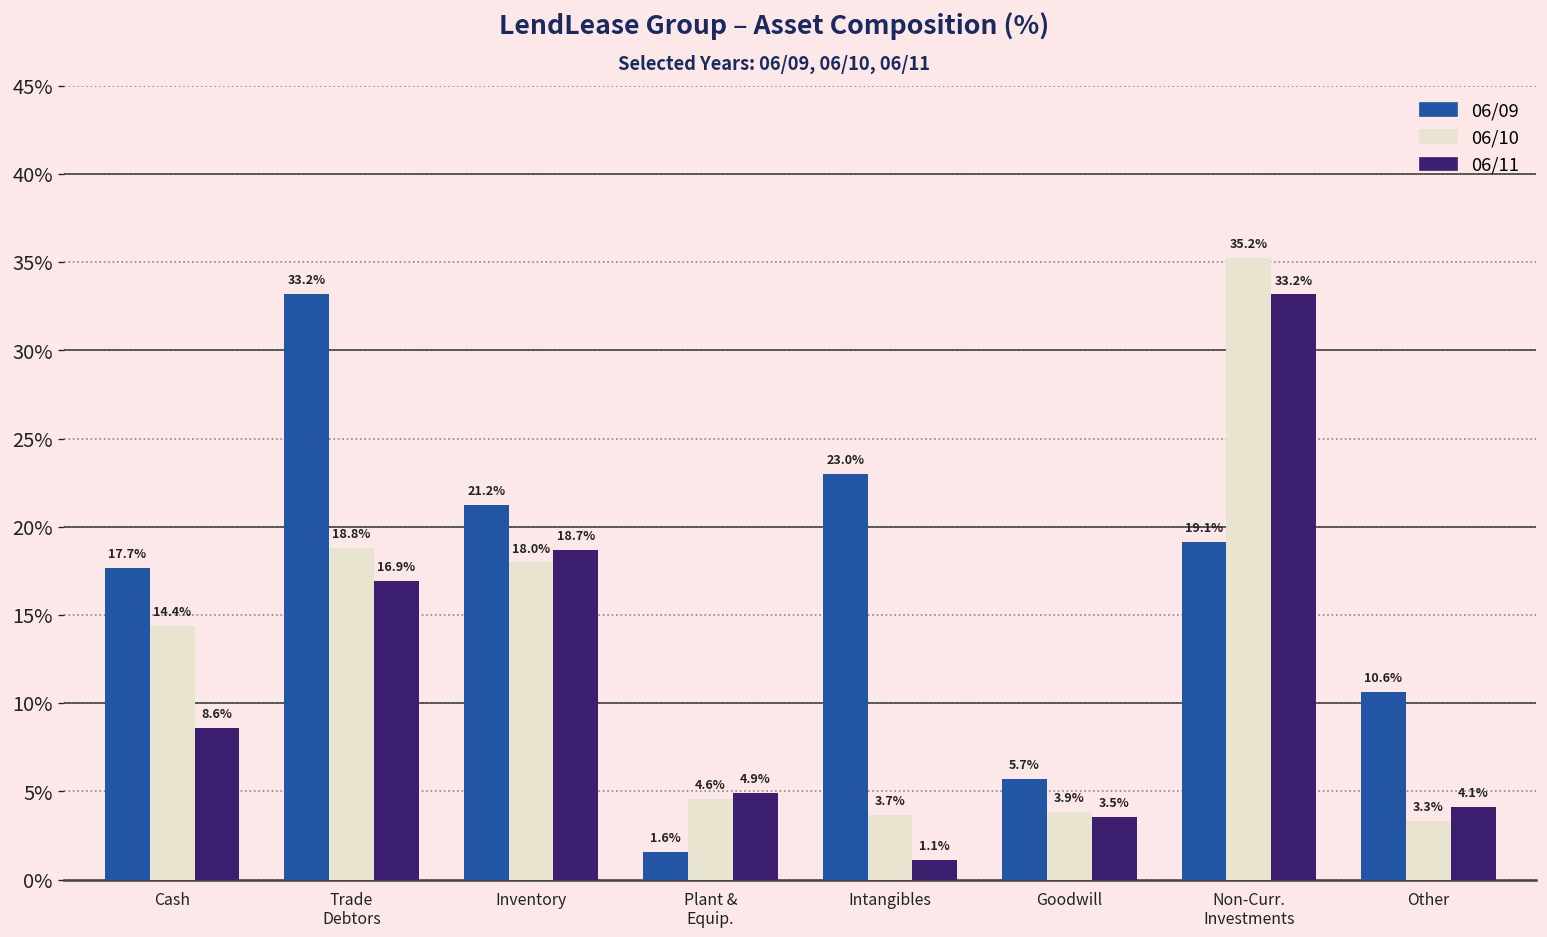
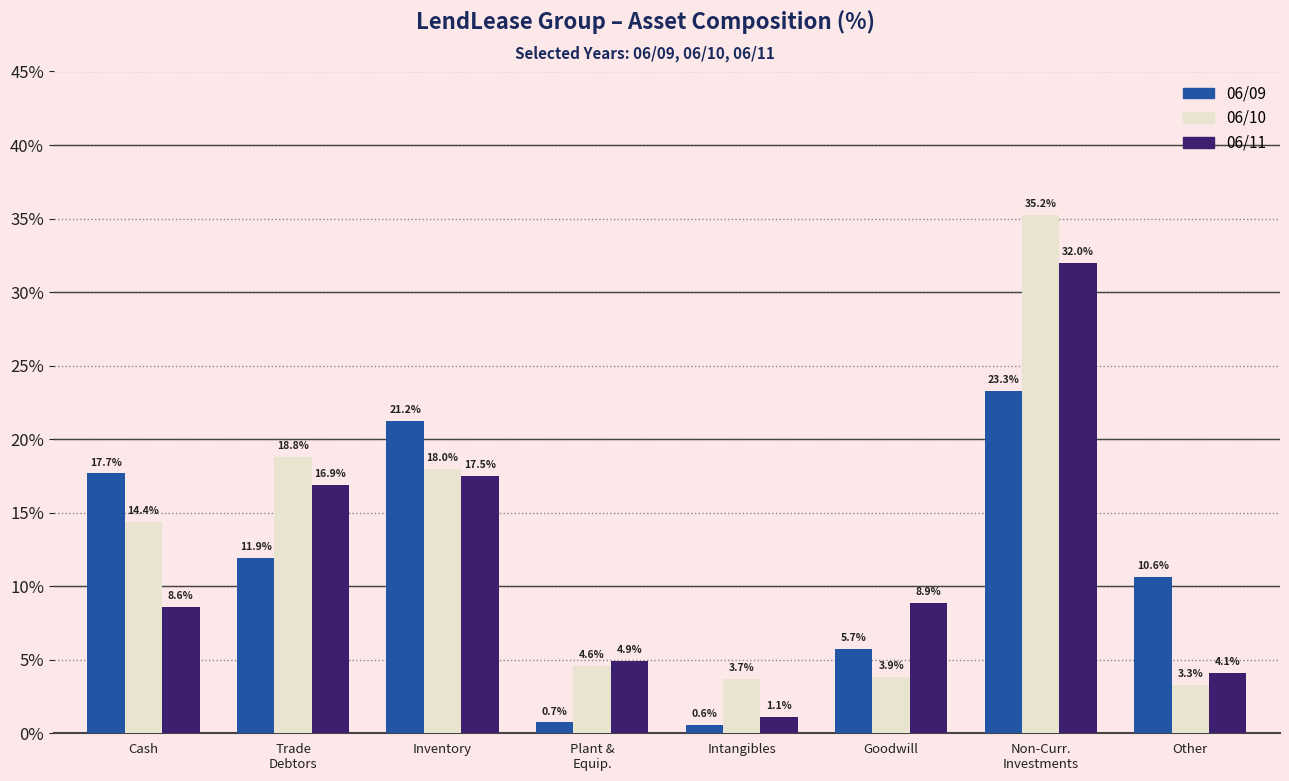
  {
    "06/09": {
      "Cash": "17.7%",
-     "Trade Debtors": "33.2%",
+     "Trade Debtors": "11.9%",
      "Inventory": "21.2%",
-     "Plant & Equip.": "1.6%",
-     "Intangibles": "23.0%",
+     "Plant & Equip.": "0.7%",
+     "Intangibles": "0.6%",
      "Goodwill": "5.7%",
-     "Non-Curr. Investments": "19.1%",
+     "Non-Curr. Investments": "23.3%",
      "Other": "10.6%"
    },
    "06/10": {
      "Cash": "14.4%",
      "Trade Debtors": "18.8%",
      "Inventory": "18.0%",
      "Plant & Equip.": "4.6%",
      "Intangibles": "3.7%",
      "Goodwill": "3.9%",
      "Non-Curr. Investments": "35.2%",
      "Other": "3.3%"
    },
    "06/11": {
      "Cash": "8.6%",
      "Trade Debtors": "16.9%",
-     "Inventory": "18.7%",
+     "Inventory": "17.5%",
      "Plant & Equip.": "4.9%",
      "Intangibles": "1.1%",
-     "Goodwill": "3.5%",
-     "Non-Curr. Investments": "33.2%",
+     "Goodwill": "8.9%",
+     "Non-Curr. Investments": "32.0%",
      "Other": "4.1%"
    }
  }
